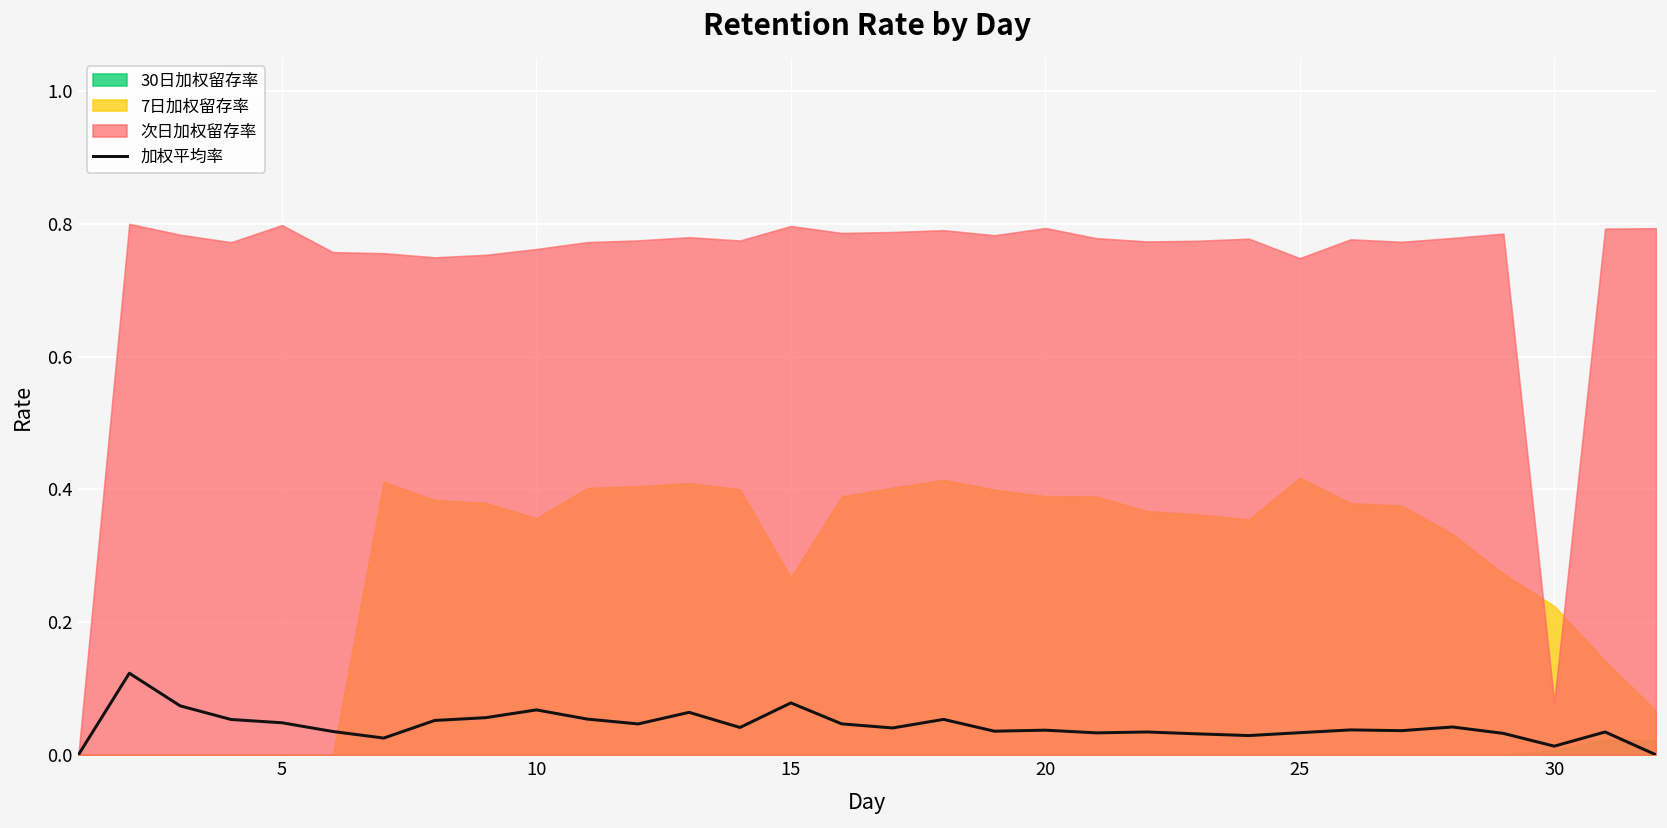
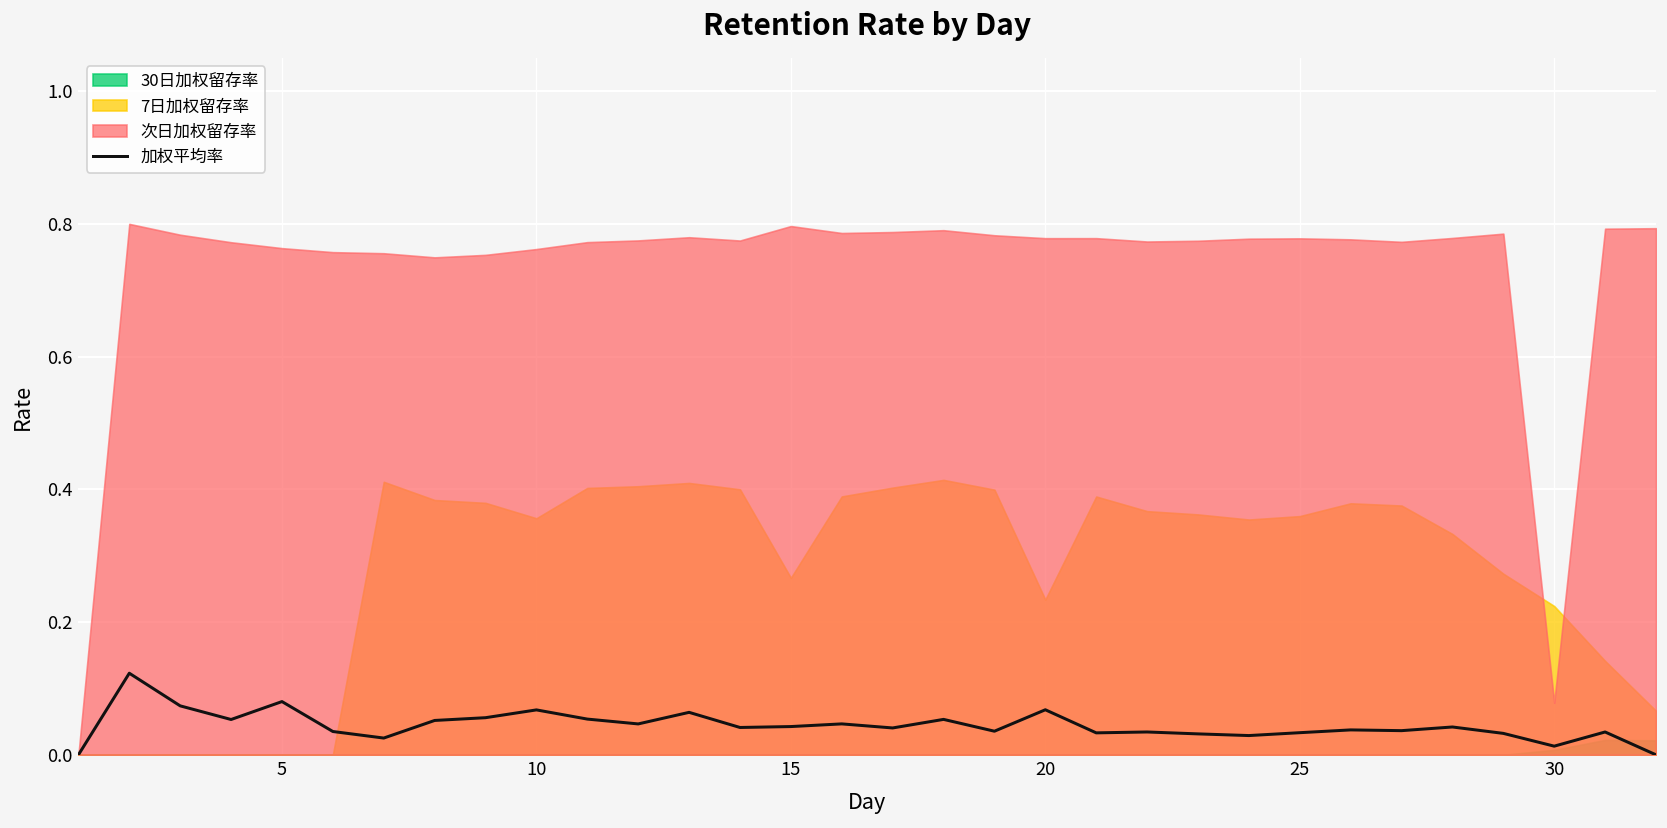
  {
    "加权平均率": {
-     "5": 0.05,
+     "5": 0.08,
      "10": 0.07,
-     "15": 0.08,
-     "20": 0.04,
+     "15": 0.04,
+     "20": 0.07,
      "25": 0.03,
      "30": 0.01
    },
    "30日加权留存率": {
      "10": 0.00,
      "15": 0.00,
      "20": 0.00,
      "25": 0.00,
      "30": 0.01
    },
    "7日加权留存率": {
      "10": 0.36,
      "15": 0.27,
-     "20": 0.39,
-     "25": 0.42,
+     "20": 0.23,
+     "25": 0.36,
      "30": 0.22
    },
    "次日加权留存率": {
-     "5": 0.80,
+     "5": 0.76,
      "10": 0.76,
      "15": 0.80,
-     "20": 0.79,
-     "25": 0.75,
+     "20": 0.78,
+     "25": 0.78,
      "30": 0.08
    }
  }
